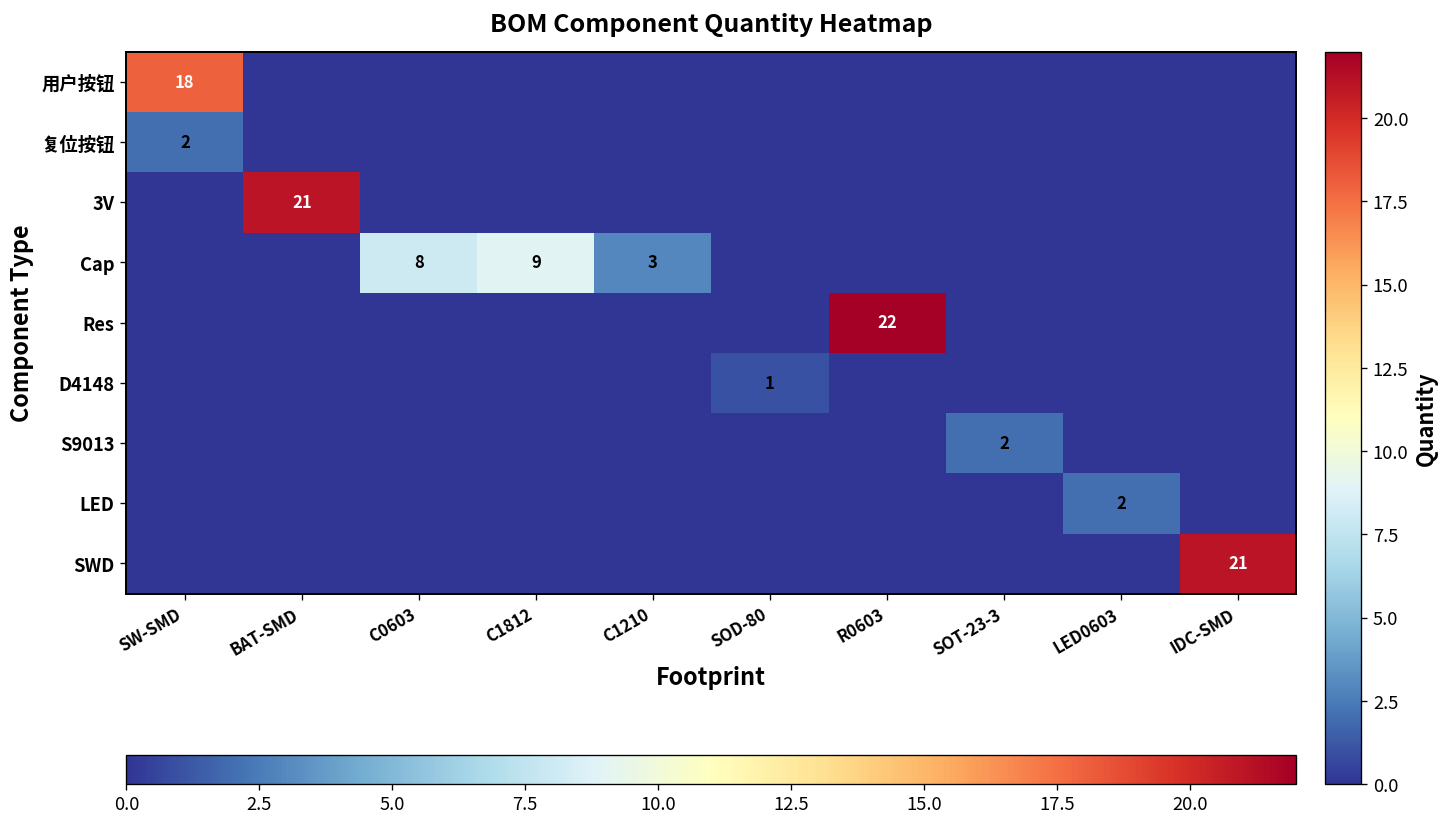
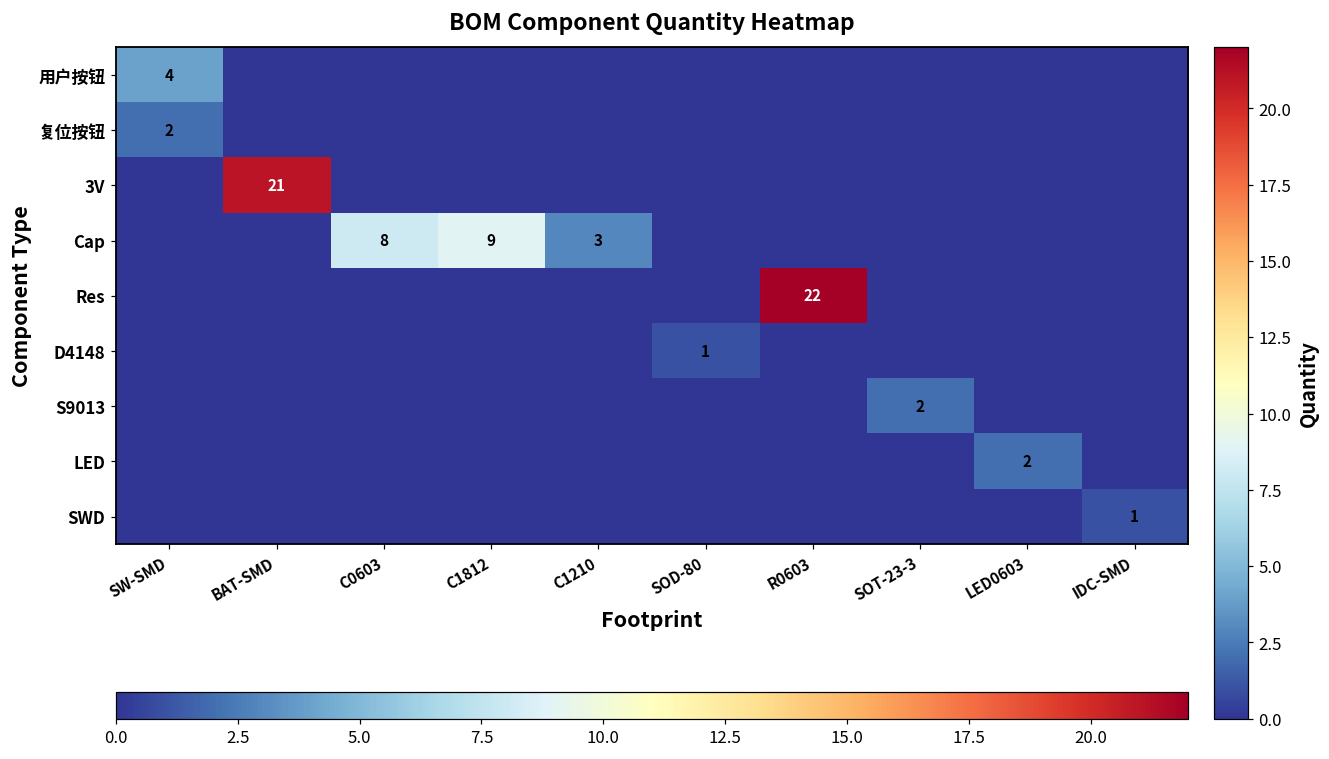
  {
    "用户按钮": {
-     "SW-SMD": 18
+     "SW-SMD": 4
    },
    "复位按钮": {
      "SW-SMD": 2
    },
    "3V": {
      "BAT-SMD": 21
    },
    "Cap": {
      "C0603": 8,
      "C1812": 9,
      "C1210": 3
    },
    "Res": {
      "R0603": 22
    },
    "D4148": {
      "SOD-80": 1
    },
    "S9013": {
      "SOT-23-3": 2
    },
    "LED": {
      "LED0603": 2
    },
    "SWD": {
-     "IDC-SMD": 21
+     "IDC-SMD": 1
    }
  }
